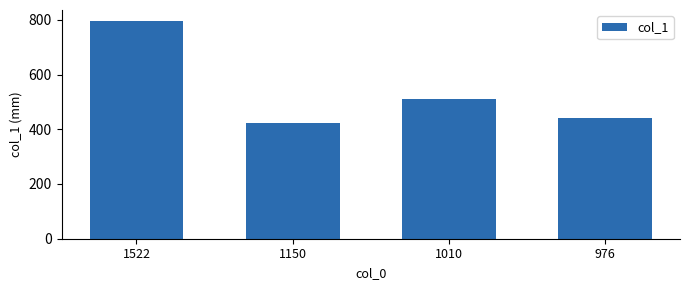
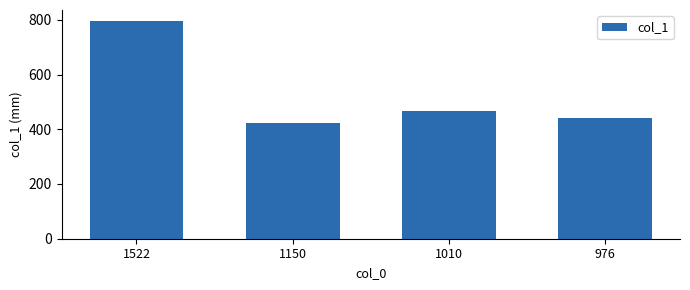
  {
    "1522": 800,
    "1150": 420,
-   "1010": 510,
+   "1010": 470,
    "976": 440
  }
